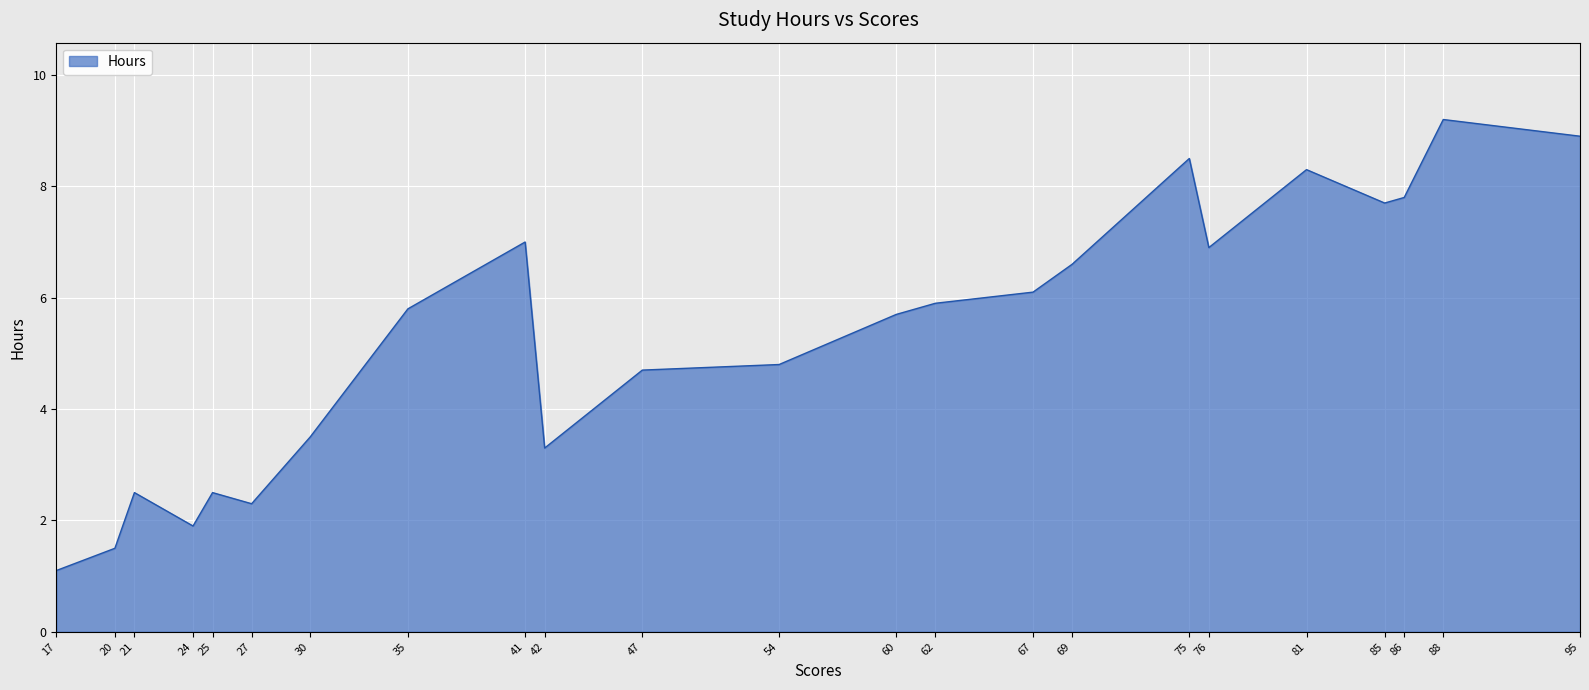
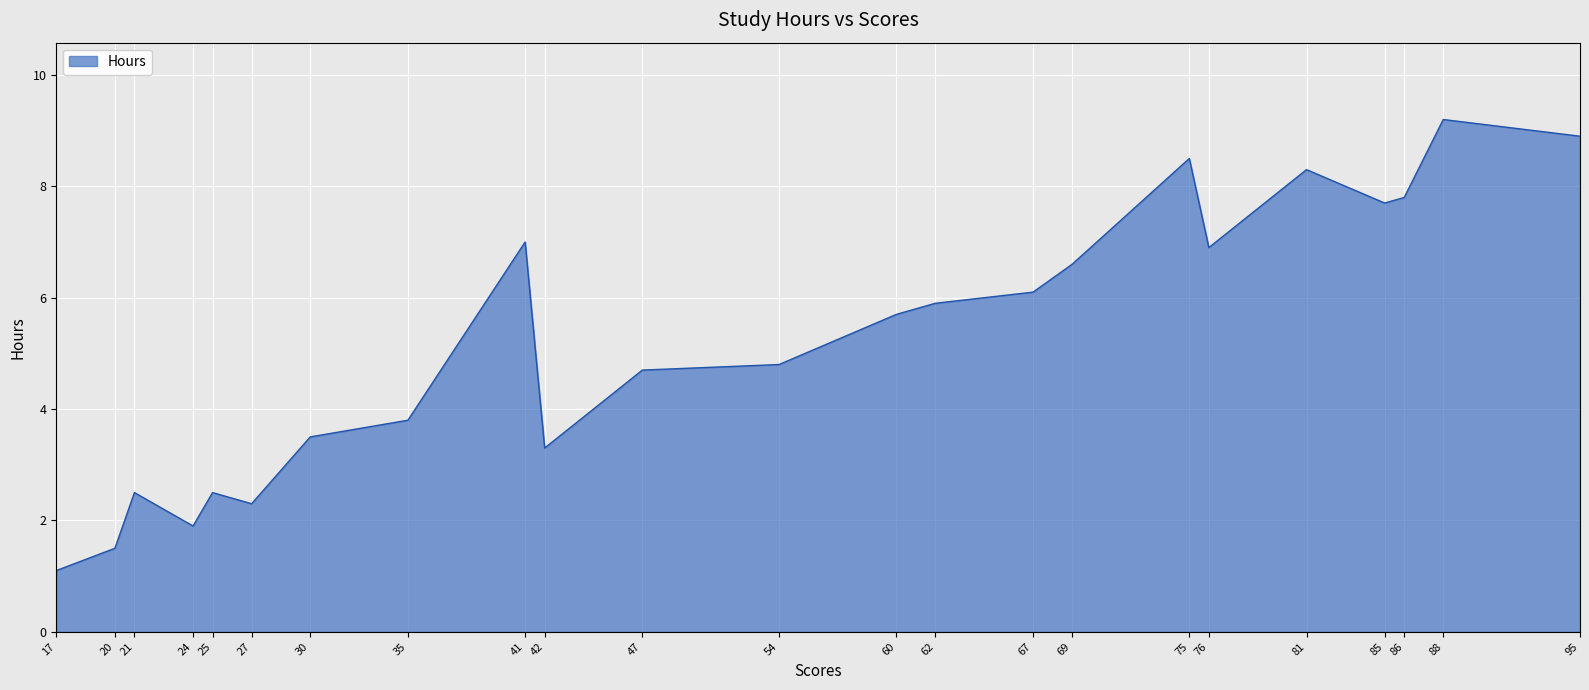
  {
    "17": 1.1,
    "20": 1.5,
    "21": 2.5,
    "24": 1.9,
    "25": 2.5,
    "27": 2.3,
    "30": 3.5,
-   "35": 5.8,
+   "35": 3.8,
    "41": 7.0,
    "42": 3.3,
    "47": 4.7,
    "54": 4.8,
    "60": 5.7,
    "62": 5.9,
    "67": 6.1,
    "69": 6.6,
    "75": 8.5,
    "76": 6.9,
    "81": 8.3,
    "85": 7.7,
    "86": 7.8,
    "88": 9.2,
    "95": 8.9
  }
